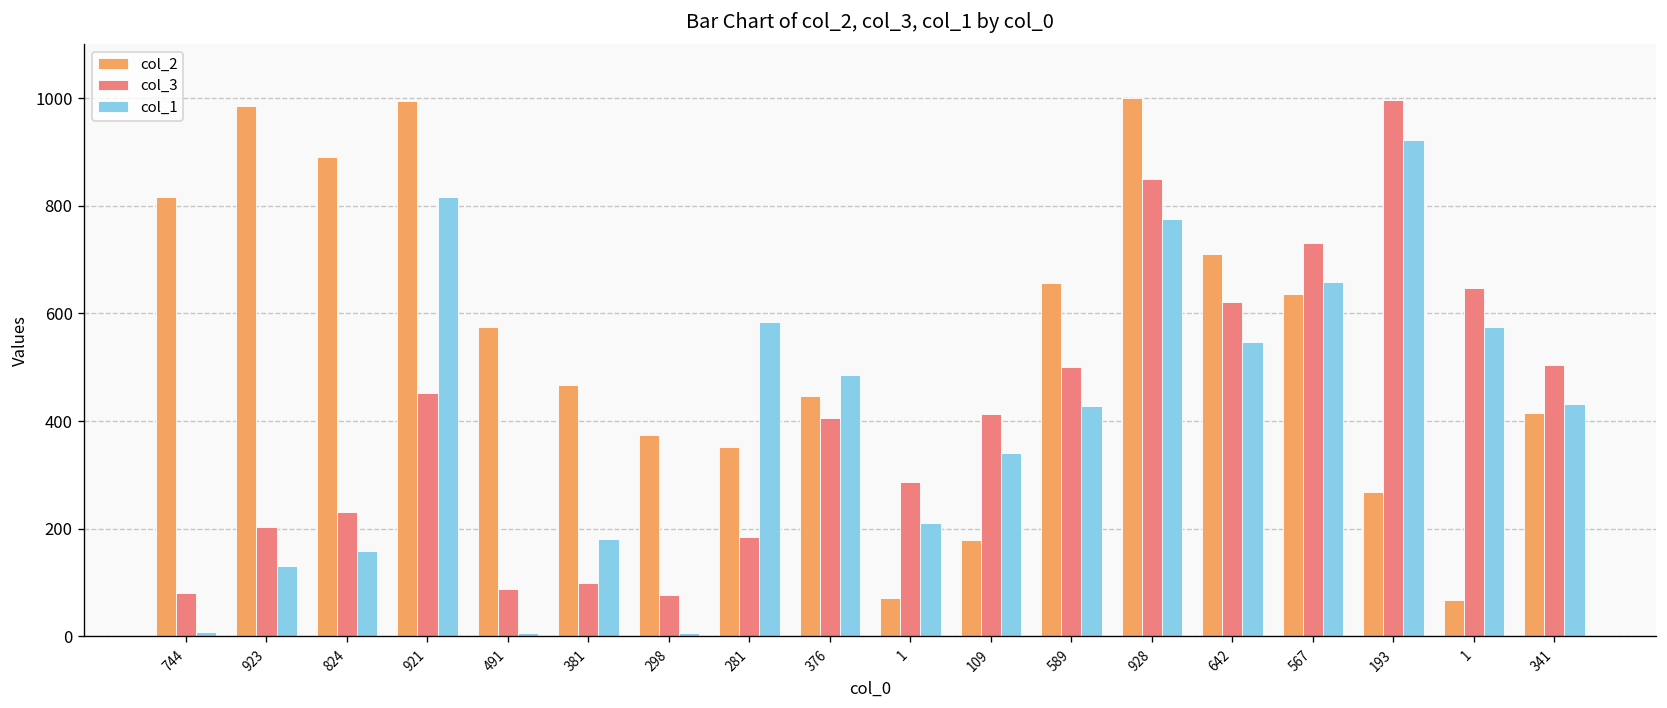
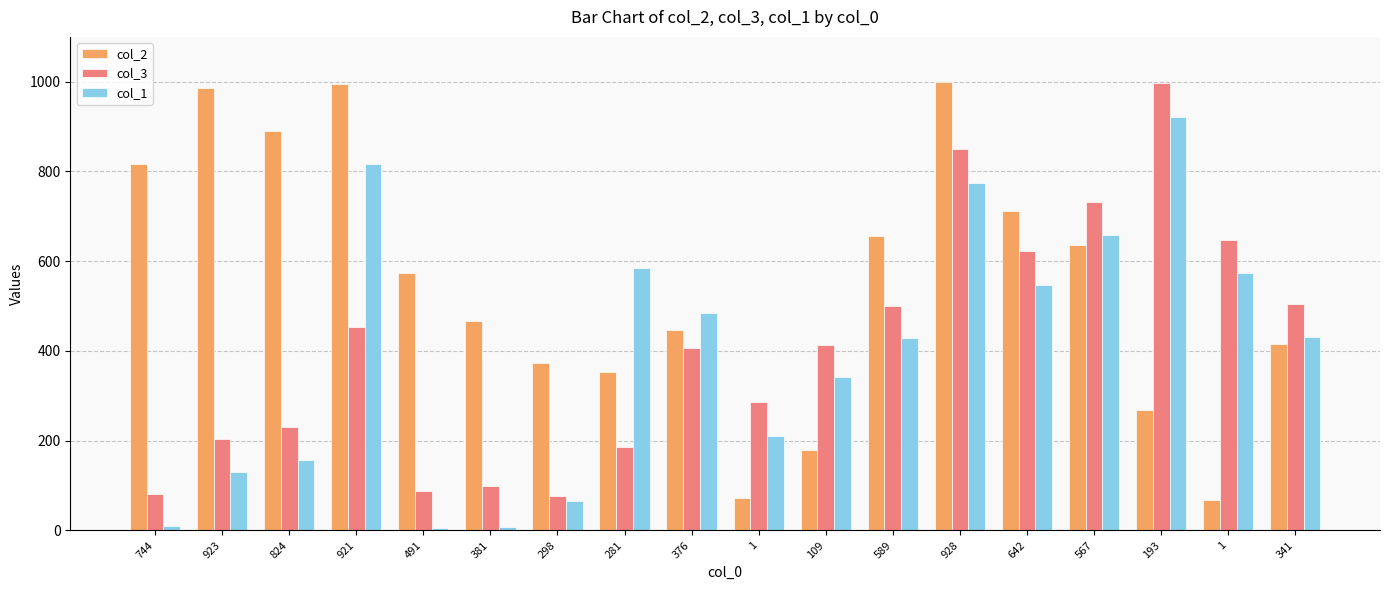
  {
    "col_1": {
      "744": 10,
      "923": 130,
      "824": 160,
      "921": 820,
      "491": 10,
-     "381": 180,
-     "298": 10,
+     "381": 10,
+     "298": 70,
      "281": 590,
      "376": 490,
      "109": 340,
      "589": 430,
      "928": 780,
      "642": 550,
      "567": 660,
      "193": 920,
      "341": 430
    }
  }
